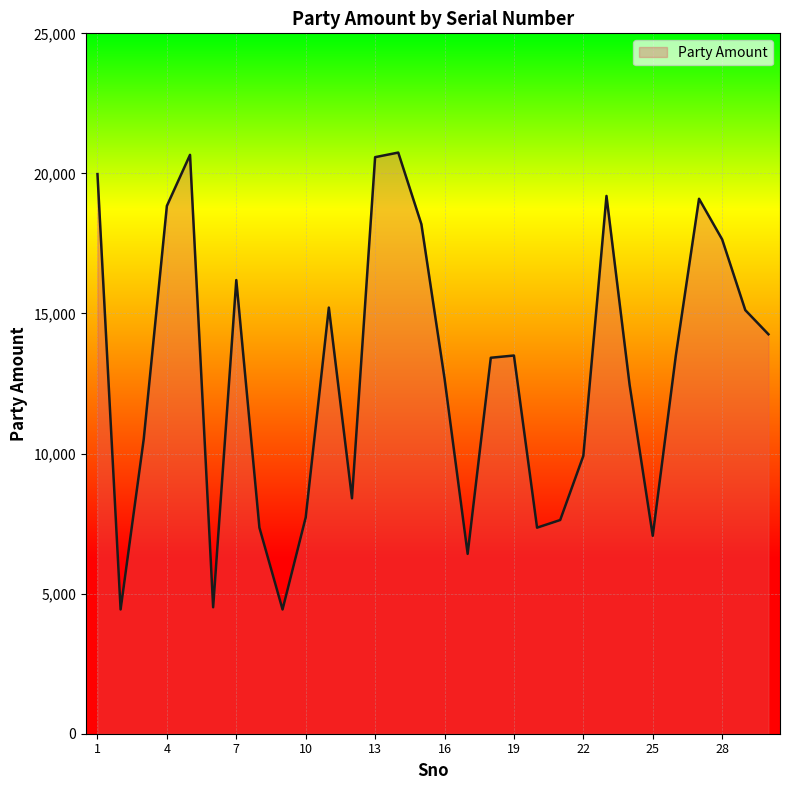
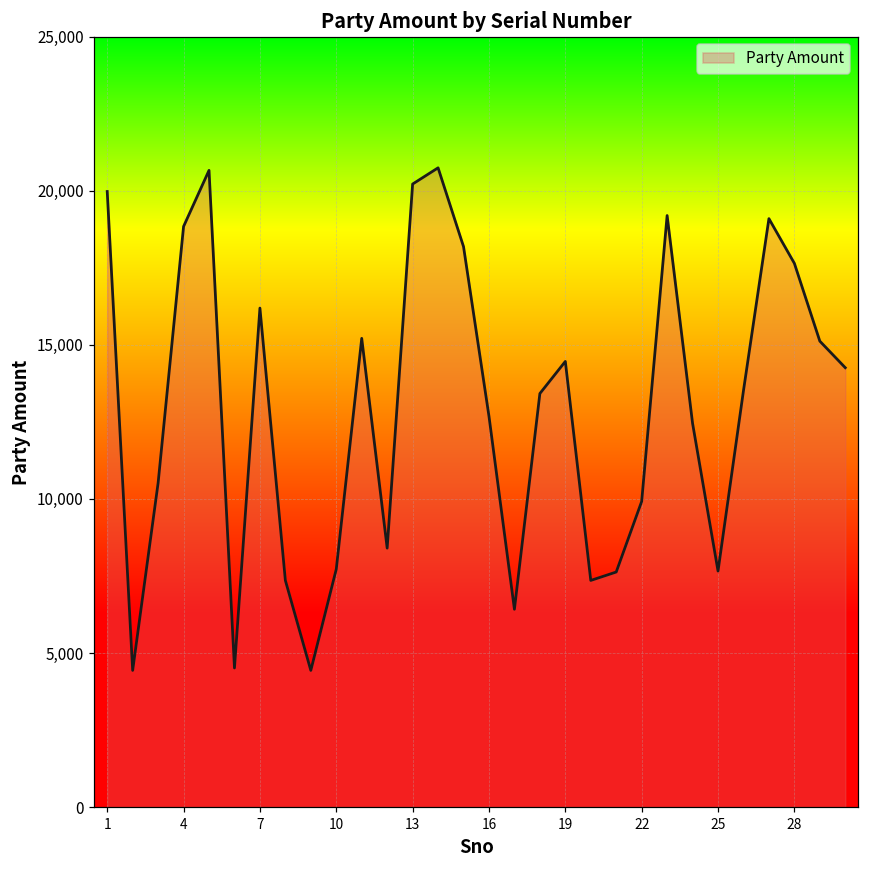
  {
    "1": "20,000",
    "4": "18,800",
    "7": "16,200",
    "10": "7,700",
-   "13": "20,600",
+   "13": "20,200",
    "16": "12,700",
-   "19": "13,500",
+   "19": "14,500",
    "22": "9,900",
-   "25": "7,100",
+   "25": "7,700",
    "28": "17,600"
  }
